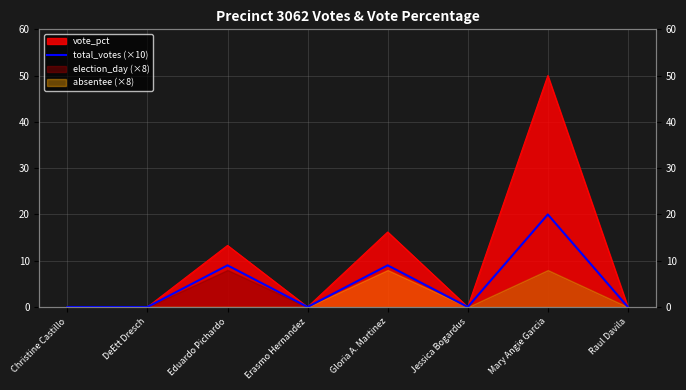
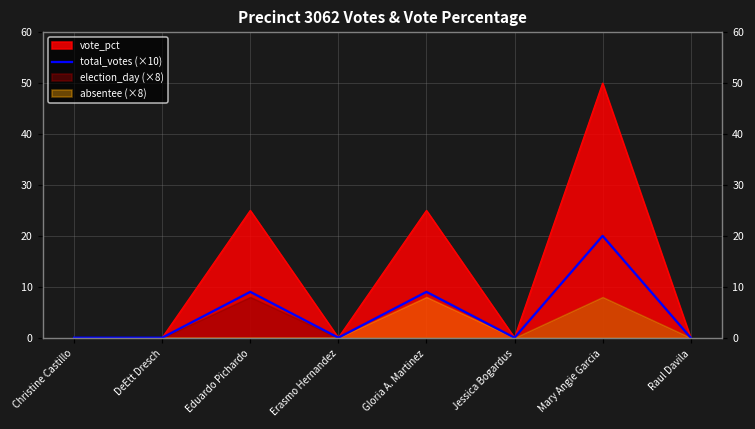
  {
    "vote_pct": {
-     "Eduardo Pichardo": 13,
-     "Gloria A. Martinez": 16,
+     "Eduardo Pichardo": 25,
+     "Gloria A. Martinez": 25,
      "Mary Angie Garcia": 50
    },
    "total_votes (×10)": {
      "Eduardo Pichardo": 9,
      "Gloria A. Martinez": 9,
      "Mary Angie Garcia": 20
    },
    "election_day (×8)": {
      "Eduardo Pichardo": 8,
      "Gloria A. Martinez": 0
    },
    "absentee (×8)": {
      "Eduardo Pichardo": 0,
      "Gloria A. Martinez": 8
    }
  }
